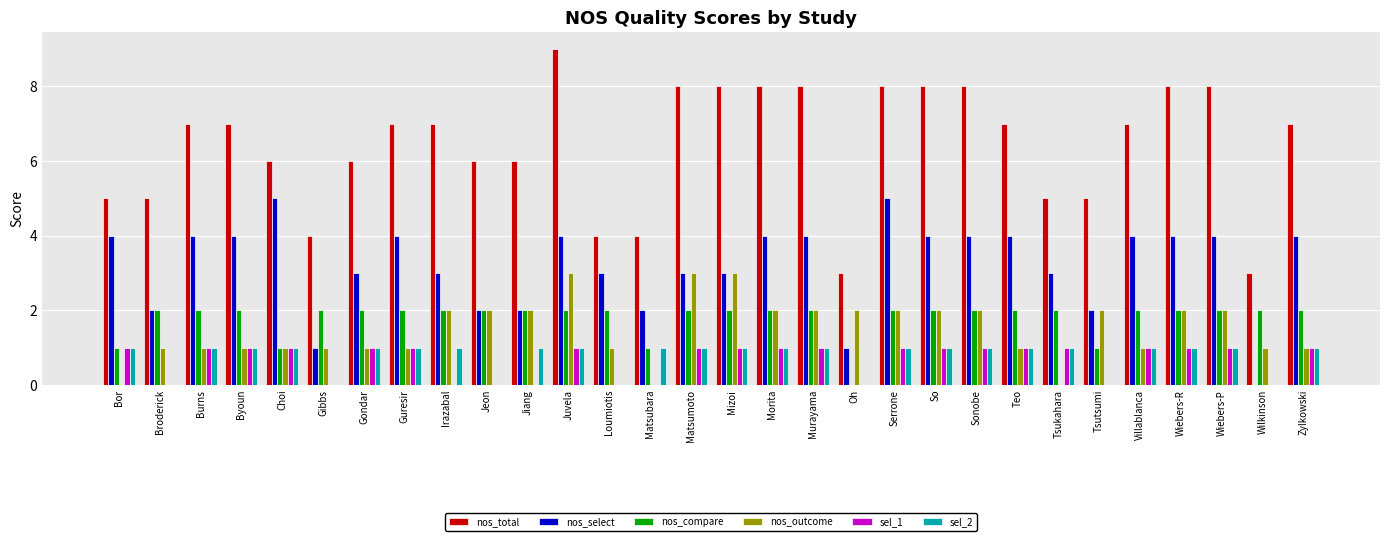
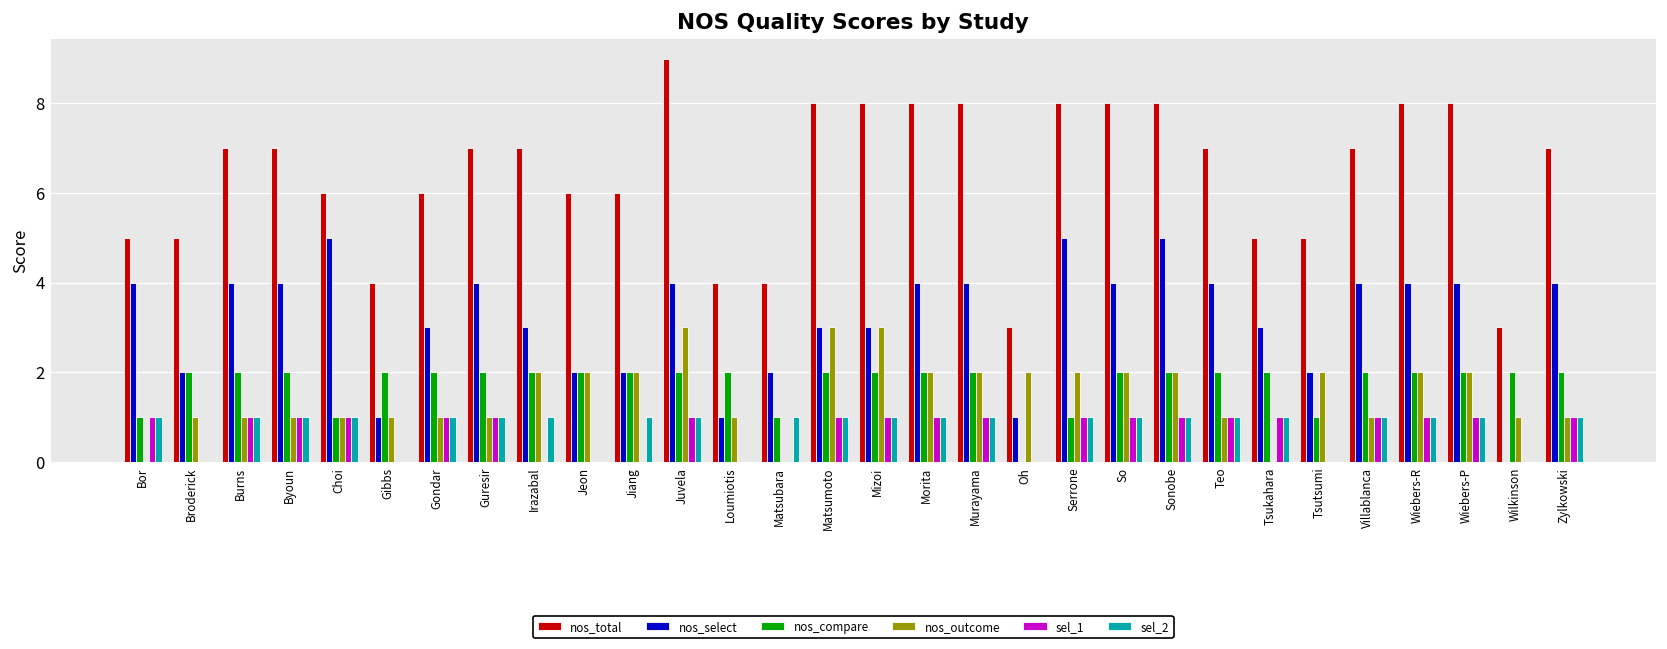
  {
    "nos_total": {
      "Bor": 5,
      "Broderick": 5,
      "Burns": 7,
      "Byoun": 7,
      "Choi": 6,
      "Gibbs": 4,
      "Gondar": 6,
      "Guresir": 7,
      "Irazabal": 7,
      "Jeon": 6,
      "Jiang": 6,
      "Juvela": 9,
      "Loumiotis": 4,
      "Matsubara": 4,
      "Matsumoto": 8,
      "Mizoi": 8,
      "Morita": 8,
      "Murayama": 8,
      "Oh": 3,
      "Serrone": 8,
      "So": 8,
      "Sonobe": 8,
      "Teo": 7,
      "Tsukahara": 5,
      "Tsutsumi": 5,
      "Villablanca": 7,
      "Wiebers-R": 8,
      "Wiebers-P": 8,
      "Wilkinson": 3,
      "Zylkowski": 7
    },
    "nos_select": {
      "Bor": 4,
      "Broderick": 2,
      "Burns": 4,
      "Byoun": 4,
      "Choi": 5,
      "Gibbs": 1,
      "Gondar": 3,
      "Guresir": 4,
      "Irazabal": 3,
      "Jeon": 2,
      "Jiang": 2,
      "Juvela": 4,
-     "Loumiotis": 3,
+     "Loumiotis": 1,
      "Matsubara": 2,
      "Matsumoto": 3,
      "Mizoi": 3,
      "Morita": 4,
      "Murayama": 4,
      "Oh": 1,
      "Serrone": 5,
      "So": 4,
-     "Sonobe": 4,
+     "Sonobe": 5,
      "Teo": 4,
      "Tsukahara": 3,
      "Tsutsumi": 2,
      "Villablanca": 4,
      "Wiebers-R": 4,
      "Wiebers-P": 4,
      "Wilkinson": 0,
      "Zylkowski": 4
    },
    "nos_compare": {
      "Bor": 1,
      "Broderick": 2,
      "Burns": 2,
      "Byoun": 2,
      "Choi": 1,
      "Gibbs": 2,
      "Gondar": 2,
      "Guresir": 2,
      "Irazabal": 2,
      "Jeon": 2,
      "Jiang": 2,
      "Juvela": 2,
      "Loumiotis": 2,
      "Matsubara": 1,
      "Matsumoto": 2,
      "Mizoi": 2,
      "Morita": 2,
      "Murayama": 2,
      "Oh": 0,
-     "Serrone": 2,
+     "Serrone": 1,
      "So": 2,
      "Sonobe": 2,
      "Teo": 2,
      "Tsukahara": 2,
      "Tsutsumi": 1,
      "Villablanca": 2,
      "Wiebers-R": 2,
      "Wiebers-P": 2,
      "Wilkinson": 2,
      "Zylkowski": 2
    },
    "nos_outcome": {
      "Bor": 0,
      "Broderick": 1,
      "Burns": 1,
      "Byoun": 1,
      "Choi": 1,
      "Gibbs": 1,
      "Gondar": 1,
      "Guresir": 1,
      "Irazabal": 2,
      "Jeon": 2,
      "Jiang": 2,
      "Juvela": 3,
      "Loumiotis": 1,
      "Matsubara": 0,
      "Matsumoto": 3,
      "Mizoi": 3,
      "Morita": 2,
      "Murayama": 2,
      "Oh": 2,
      "Serrone": 2,
      "So": 2,
      "Sonobe": 2,
      "Teo": 1,
      "Tsukahara": 0,
      "Tsutsumi": 2,
      "Villablanca": 1,
      "Wiebers-R": 2,
      "Wiebers-P": 2,
      "Wilkinson": 1,
      "Zylkowski": 1
    },
    "sel_1": {
      "Bor": 1,
      "Broderick": 0,
      "Burns": 1,
      "Byoun": 1,
      "Choi": 1,
      "Gibbs": 0,
      "Gondar": 1,
      "Guresir": 1,
      "Irazabal": 0,
      "Jeon": 0,
      "Jiang": 0,
      "Juvela": 1,
      "Loumiotis": 0,
      "Matsubara": 0,
      "Matsumoto": 1,
      "Mizoi": 1,
      "Morita": 1,
      "Murayama": 1,
      "Oh": 0,
      "Serrone": 1,
      "So": 1,
      "Sonobe": 1,
      "Teo": 1,
      "Tsukahara": 1,
      "Tsutsumi": 0,
      "Villablanca": 1,
      "Wiebers-R": 1,
      "Wiebers-P": 1,
      "Wilkinson": 0,
      "Zylkowski": 1
    },
    "sel_2": {
      "Bor": 1,
      "Broderick": 0,
      "Burns": 1,
      "Byoun": 1,
      "Choi": 1,
      "Gibbs": 0,
      "Gondar": 1,
      "Guresir": 1,
      "Irazabal": 1,
      "Jeon": 0,
      "Jiang": 1,
      "Juvela": 1,
      "Loumiotis": 0,
      "Matsubara": 1,
      "Matsumoto": 1,
      "Mizoi": 1,
      "Morita": 1,
      "Murayama": 1,
      "Oh": 0,
      "Serrone": 1,
      "So": 1,
      "Sonobe": 1,
      "Teo": 1,
      "Tsukahara": 1,
      "Tsutsumi": 0,
      "Villablanca": 1,
      "Wiebers-R": 1,
      "Wiebers-P": 1,
      "Wilkinson": 0,
      "Zylkowski": 1
    }
  }
